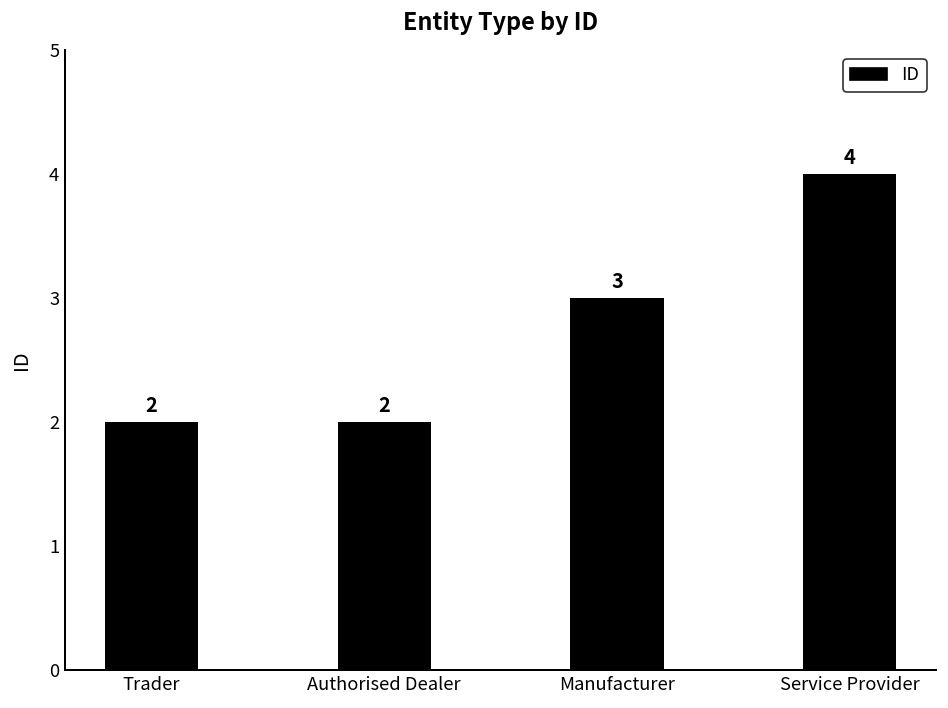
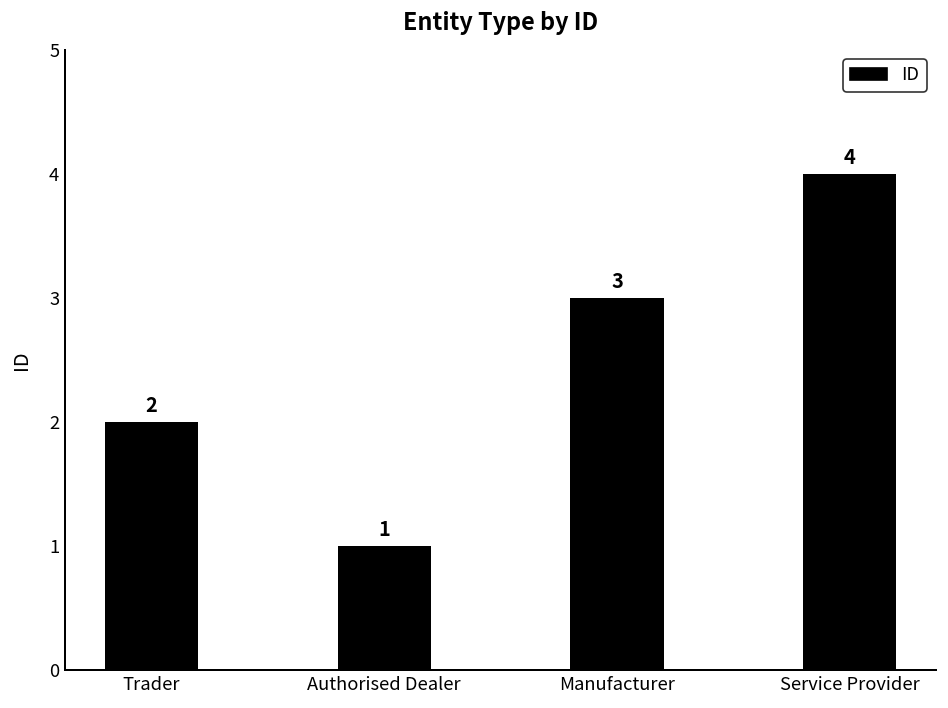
  {
    "Trader": 2,
-   "Authorised Dealer": 2,
+   "Authorised Dealer": 1,
    "Manufacturer": 3,
    "Service Provider": 4
  }
